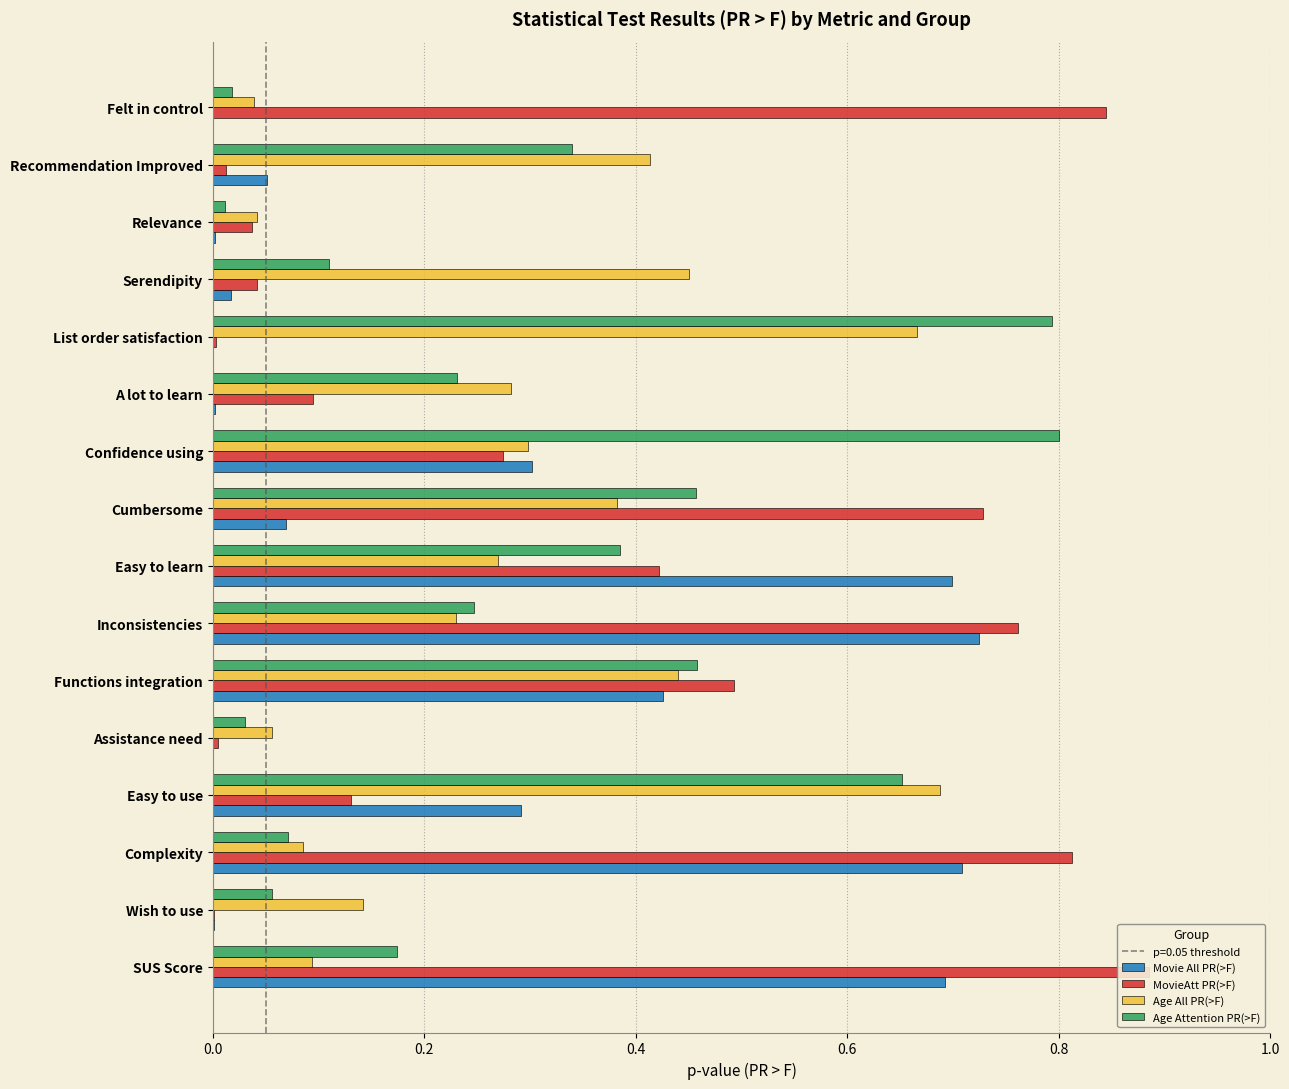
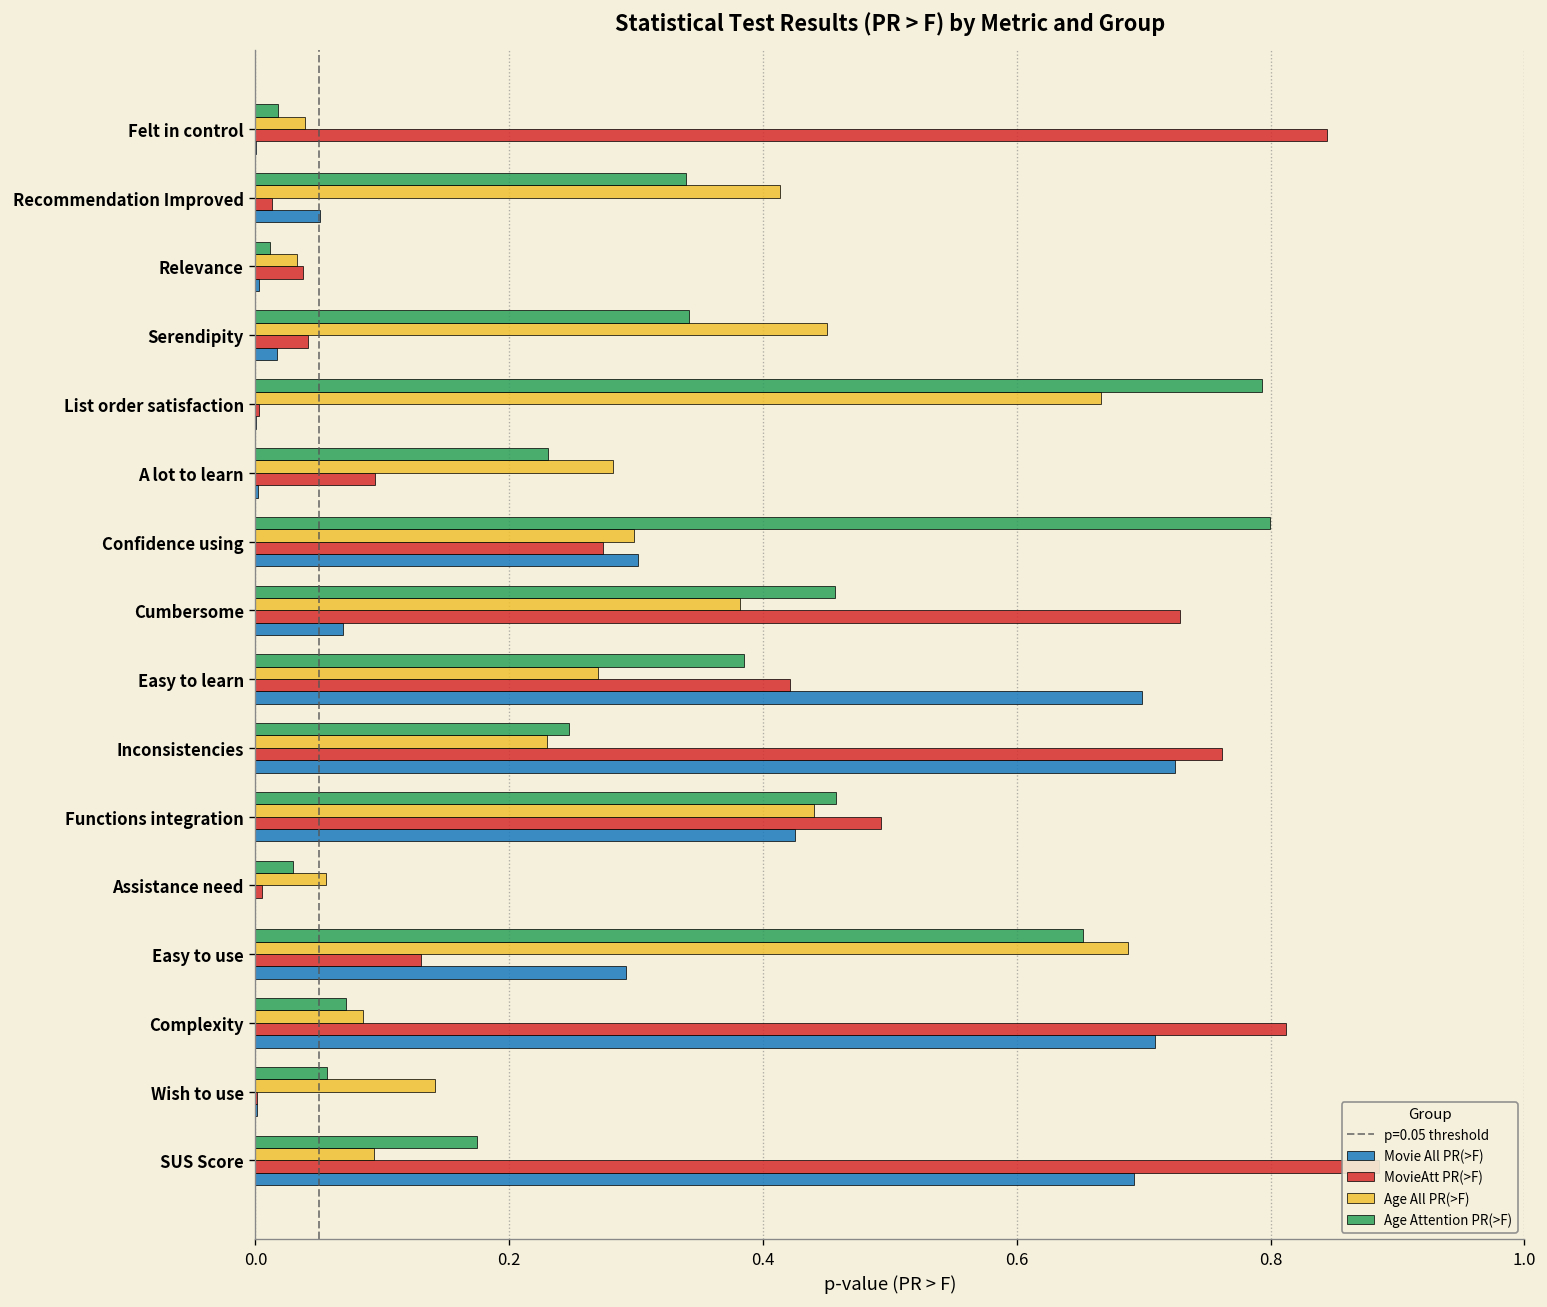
  {
    "Movie All PR(>F)": {
      "Recommendation Improved": 0.051,
      "Relevance": 0.002,
      "Serendipity": 0.017,
      "Confidence using": 0.301,
      "Cumbersome": 0.069,
      "Easy to learn": 0.699,
      "Inconsistencies": 0.725,
      "Functions integration": 0.426,
      "Easy to use": 0.292,
      "Complexity": 0.709,
      "SUS Score": 0.693
    },
    "MovieAtt PR(>F)": {
      "Felt in control": 0.844,
      "Recommendation Improved": 0.013,
      "Relevance": 0.037,
      "Serendipity": 0.041,
      "List order satisfaction": 0.003,
      "A lot to learn": 0.094,
      "Confidence using": 0.274,
      "Cumbersome": 0.729,
      "Easy to learn": 0.422,
      "Inconsistencies": 0.762,
      "Functions integration": 0.493,
      "Assistance need": 0.005,
      "Easy to use": 0.131,
      "Complexity": 0.812
    },
    "Age All PR(>F)": {
      "Felt in control": 0.039,
      "Recommendation Improved": 0.414,
-     "Relevance": 0.042,
+     "Relevance": 0.033,
      "Serendipity": 0.450,
      "List order satisfaction": 0.666,
      "A lot to learn": 0.282,
      "Confidence using": 0.298,
      "Cumbersome": 0.382,
      "Easy to learn": 0.270,
      "Inconsistencies": 0.230,
      "Functions integration": 0.440,
      "Assistance need": 0.056,
      "Easy to use": 0.687,
      "Complexity": 0.085,
      "Wish to use": 0.142,
      "SUS Score": 0.094
    },
    "Age Attention PR(>F)": {
      "Felt in control": 0.018,
      "Recommendation Improved": 0.339,
      "Relevance": 0.012,
-     "Serendipity": 0.110,
+     "Serendipity": 0.342,
      "List order satisfaction": 0.794,
      "A lot to learn": 0.231,
      "Confidence using": 0.800,
      "Cumbersome": 0.457,
      "Easy to learn": 0.385,
      "Inconsistencies": 0.247,
      "Functions integration": 0.458,
      "Assistance need": 0.030,
      "Easy to use": 0.652,
      "Complexity": 0.071,
      "Wish to use": 0.056,
      "SUS Score": 0.174
    }
  }
